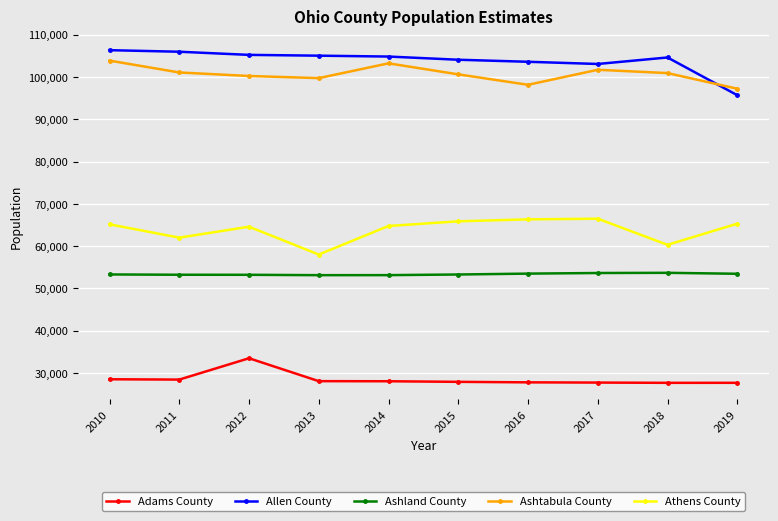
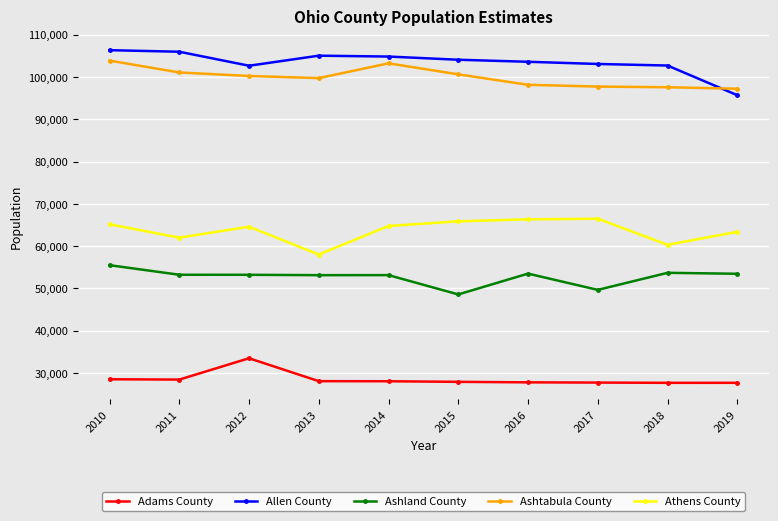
  {
    "Adams County": {
      "2010": "29,000",
      "2011": "28,000",
      "2012": "34,000",
      "2013": "28,000",
      "2014": "28,000",
      "2015": "28,000",
      "2016": "28,000",
      "2017": "28,000",
      "2018": "28,000",
      "2019": "28,000"
    },
    "Allen County": {
      "2010": "106,000",
      "2011": "106,000",
-     "2012": "105,000",
+     "2012": "103,000",
      "2013": "105,000",
      "2014": "105,000",
      "2015": "104,000",
      "2016": "104,000",
      "2017": "103,000",
-     "2018": "105,000",
+     "2018": "103,000",
      "2019": "96,000"
    },
    "Ashland County": {
-     "2010": "53,000",
+     "2010": "56,000",
      "2011": "53,000",
      "2012": "53,000",
      "2013": "53,000",
      "2014": "53,000",
-     "2015": "53,000",
+     "2015": "49,000",
      "2016": "54,000",
-     "2017": "54,000",
+     "2017": "50,000",
      "2018": "54,000",
      "2019": "53,000"
    },
    "Ashtabula County": {
      "2010": "104,000",
      "2011": "101,000",
      "2012": "100,000",
      "2013": "100,000",
      "2014": "103,000",
      "2015": "101,000",
      "2016": "98,000",
-     "2017": "102,000",
-     "2018": "101,000",
+     "2017": "98,000",
+     "2018": "98,000",
      "2019": "97,000"
    },
    "Athens County": {
      "2010": "65,000",
      "2011": "62,000",
      "2012": "65,000",
      "2013": "58,000",
      "2014": "65,000",
      "2015": "66,000",
      "2016": "66,000",
      "2017": "67,000",
      "2018": "60,000",
-     "2019": "65,000"
+     "2019": "63,000"
    }
  }
